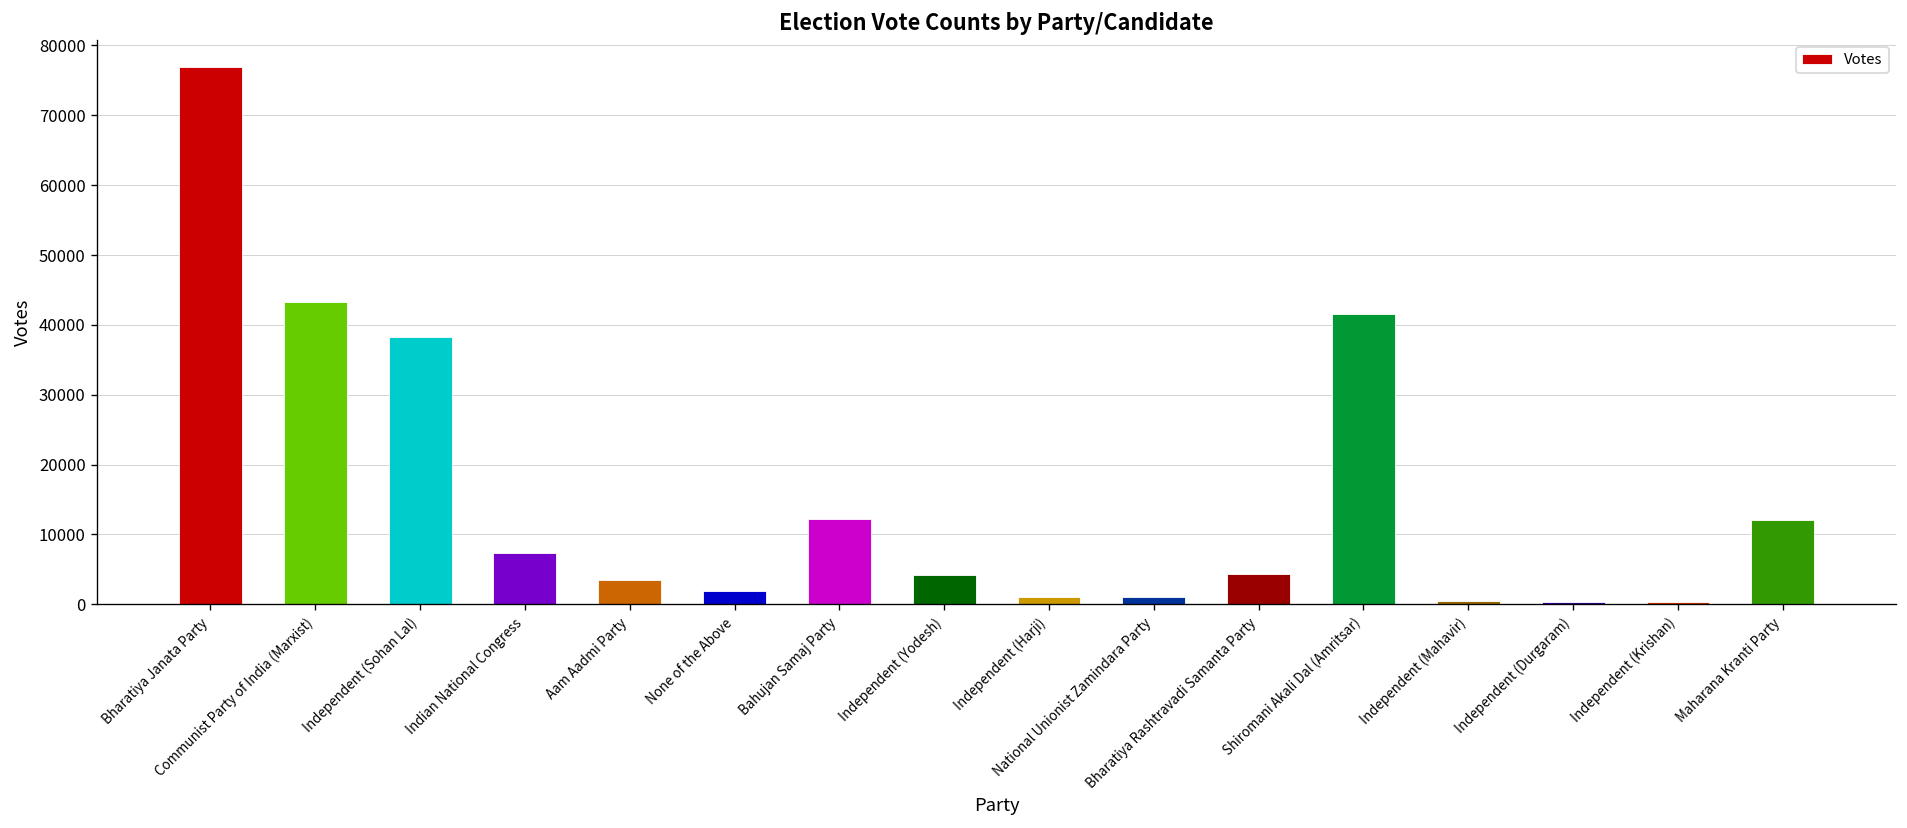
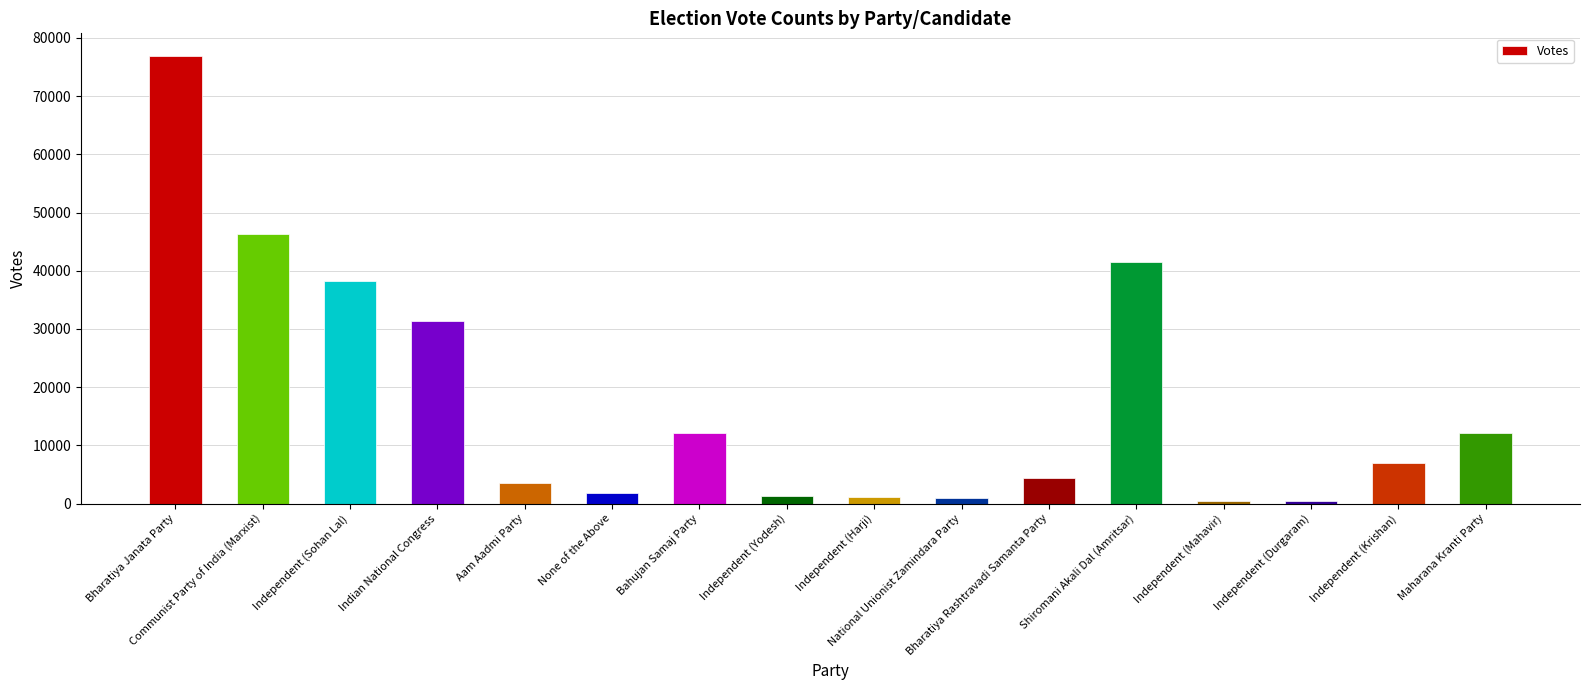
  {
    "Bharatiya Janata Party": 77000,
-   "Communist Party of India (Marxist)": 43000,
+   "Communist Party of India (Marxist)": 46000,
    "Independent (Sohan Lal)": 38000,
-   "Indian National Congress": 7000,
+   "Indian National Congress": 31000,
    "Aam Aadmi Party": 4000,
    "None of the Above": 2000,
    "Bahujan Samaj Party": 12000,
-   "Independent (Yodesh)": 4000,
+   "Independent (Yodesh)": 1000,
    "Independent (Harji)": 1000,
    "National Unionist Zamindara Party": 1000,
    "Bharatiya Rashtravadi Samanta Party": 4000,
    "Shiromani Akali Dal (Amritsar)": 42000,
    "Independent (Mahavir)": 0,
-   "Independent (Krishan)": 0,
+   "Independent (Krishan)": 7000,
    "Maharana Kranti Party": 12000
  }
